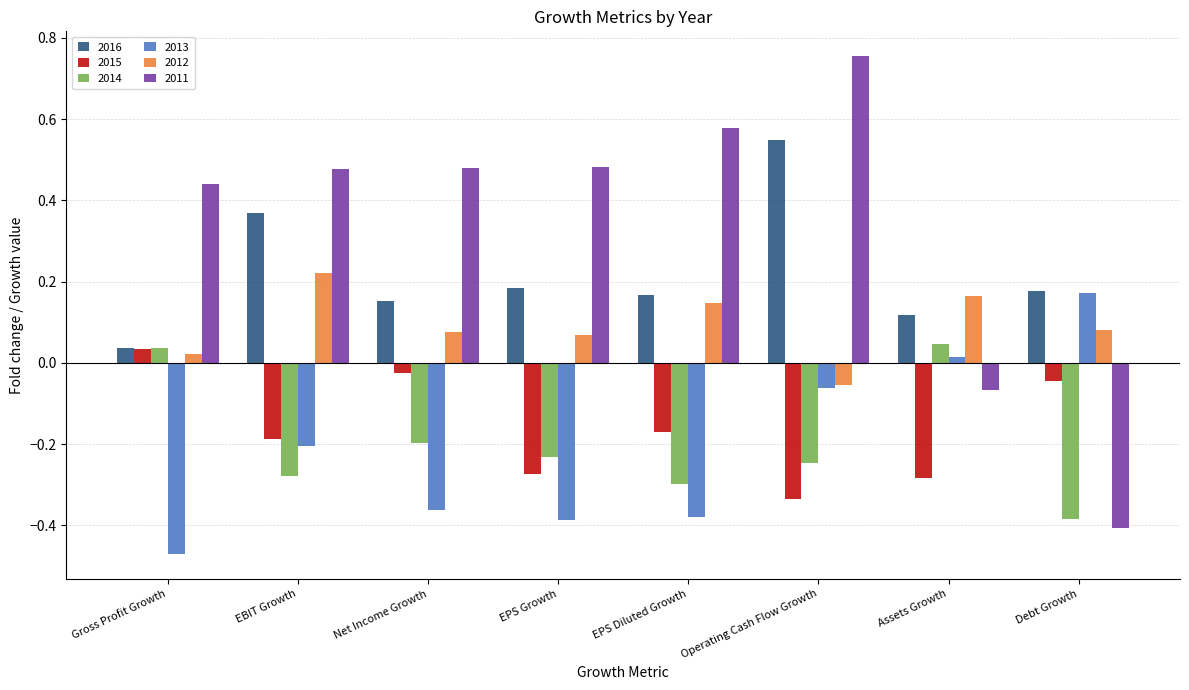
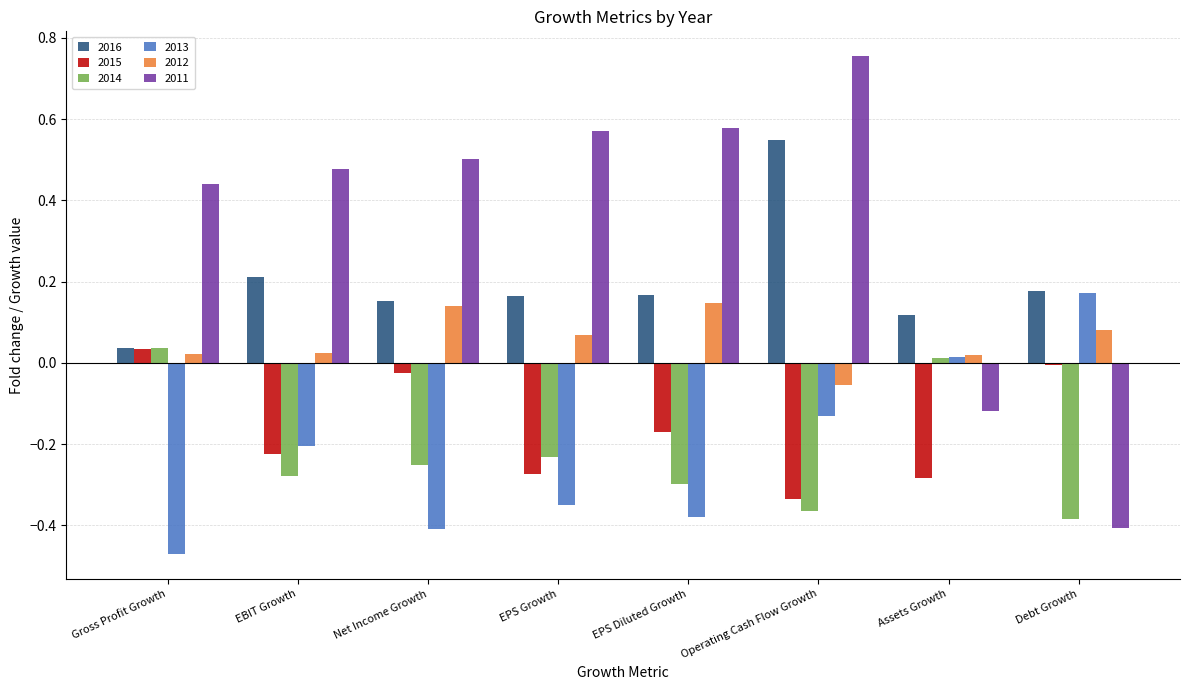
  {
    "2016": {
      "Gross Profit Growth": 0.04,
-     "EBIT Growth": 0.37,
+     "EBIT Growth": 0.21,
      "Net Income Growth": 0.15,
-     "EPS Growth": 0.18,
+     "EPS Growth": 0.16,
      "EPS Diluted Growth": 0.17,
      "Operating Cash Flow Growth": 0.55,
      "Assets Growth": 0.12,
      "Debt Growth": 0.18
    },
    "2015": {
      "Gross Profit Growth": 0.03,
-     "EBIT Growth": -0.19,
+     "EBIT Growth": -0.22,
      "Net Income Growth": -0.02,
      "EPS Growth": -0.27,
      "EPS Diluted Growth": -0.17,
      "Operating Cash Flow Growth": -0.33,
      "Assets Growth": -0.28,
-     "Debt Growth": -0.04
+     "Debt Growth": 0.00
    },
    "2014": {
      "Gross Profit Growth": 0.04,
      "EBIT Growth": -0.28,
-     "Net Income Growth": -0.20,
+     "Net Income Growth": -0.25,
      "EPS Growth": -0.23,
      "EPS Diluted Growth": -0.30,
-     "Operating Cash Flow Growth": -0.25,
-     "Assets Growth": 0.05,
+     "Operating Cash Flow Growth": -0.37,
+     "Assets Growth": 0.01,
      "Debt Growth": -0.38
    },
    "2013": {
      "Gross Profit Growth": -0.47,
      "EBIT Growth": -0.21,
-     "Net Income Growth": -0.36,
-     "EPS Growth": -0.39,
+     "Net Income Growth": -0.41,
+     "EPS Growth": -0.35,
      "EPS Diluted Growth": -0.38,
-     "Operating Cash Flow Growth": -0.06,
+     "Operating Cash Flow Growth": -0.13,
      "Assets Growth": 0.01,
      "Debt Growth": 0.17
    },
    "2012": {
      "Gross Profit Growth": 0.02,
-     "EBIT Growth": 0.22,
-     "Net Income Growth": 0.08,
+     "EBIT Growth": 0.02,
+     "Net Income Growth": 0.14,
      "EPS Growth": 0.07,
      "EPS Diluted Growth": 0.15,
      "Operating Cash Flow Growth": -0.06,
-     "Assets Growth": 0.16,
+     "Assets Growth": 0.02,
      "Debt Growth": 0.08
    },
    "2011": {
      "Gross Profit Growth": 0.44,
      "EBIT Growth": 0.48,
-     "Net Income Growth": 0.48,
-     "EPS Growth": 0.48,
+     "Net Income Growth": 0.50,
+     "EPS Growth": 0.57,
      "EPS Diluted Growth": 0.58,
      "Operating Cash Flow Growth": 0.75,
-     "Assets Growth": -0.07,
+     "Assets Growth": -0.12,
      "Debt Growth": -0.41
    }
  }
